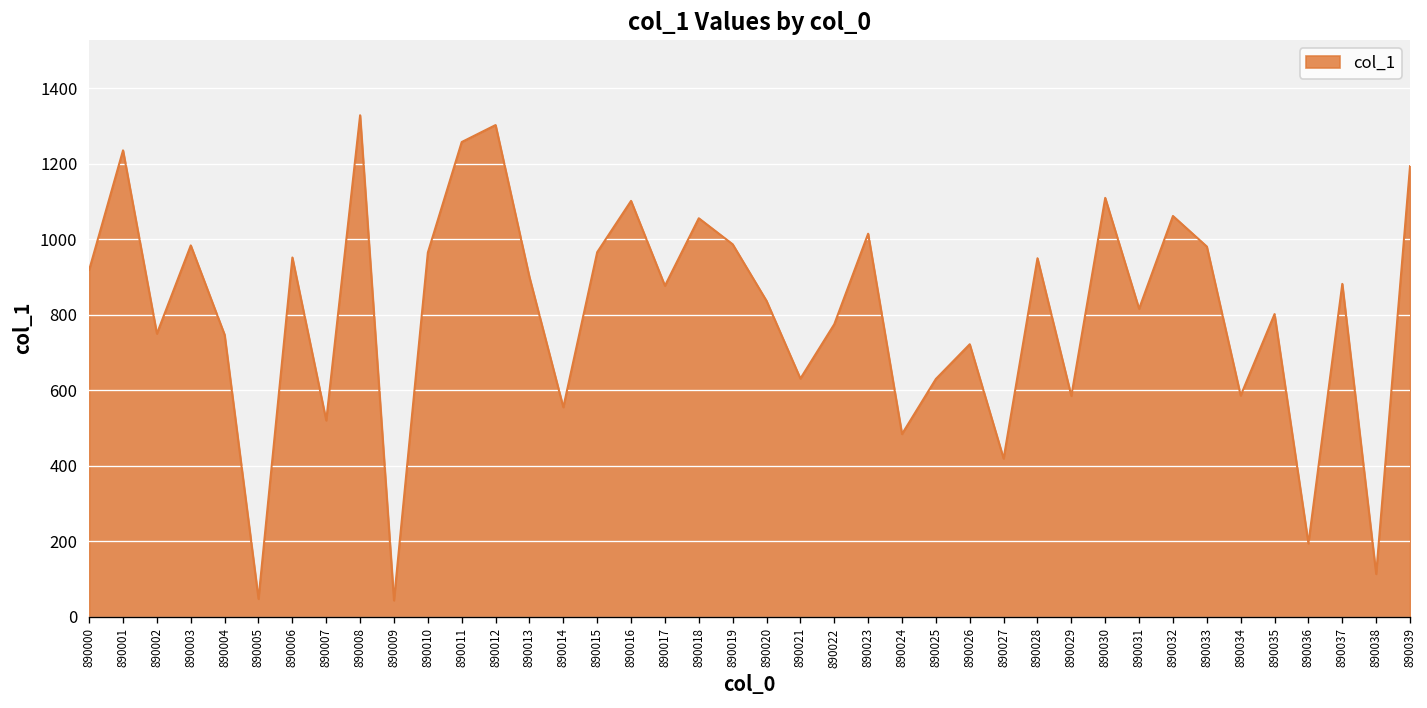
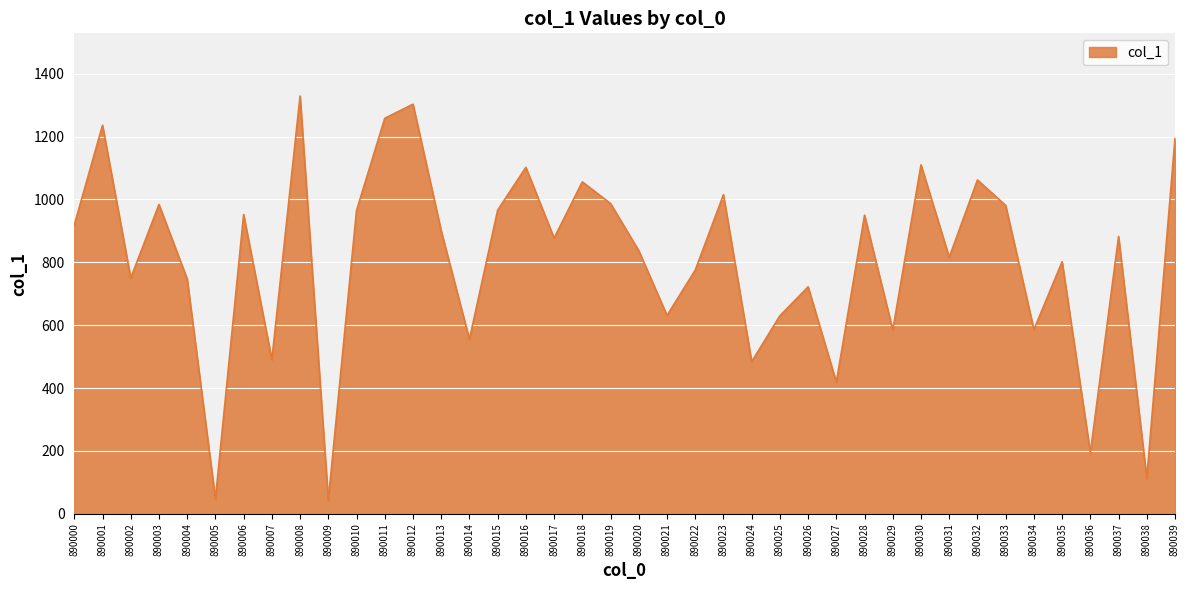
  {
    "890000": 920,
    "890001": 1240,
    "890002": 750,
    "890003": 980,
    "890004": 750,
    "890005": 50,
    "890006": 950,
-   "890007": 520,
+   "890007": 490,
    "890008": 1330,
    "890009": 40,
    "890010": 970,
    "890011": 1260,
    "890012": 1300,
    "890013": 900,
    "890014": 560,
    "890015": 970,
    "890016": 1100,
    "890017": 880,
    "890018": 1060,
    "890019": 990,
    "890020": 840,
    "890021": 630,
    "890022": 780,
    "890023": 1020,
    "890024": 480,
    "890025": 630,
    "890026": 720,
    "890027": 420,
    "890028": 950,
    "890029": 590,
    "890030": 1110,
    "890031": 820,
    "890032": 1060,
    "890033": 980,
    "890034": 590,
    "890035": 800,
    "890036": 190,
    "890037": 880,
    "890038": 110,
    "890039": 1190
  }
